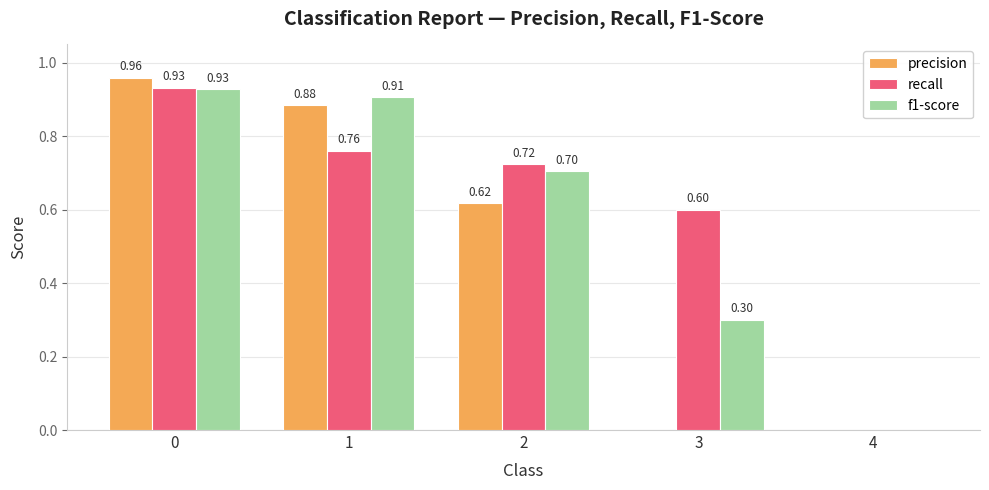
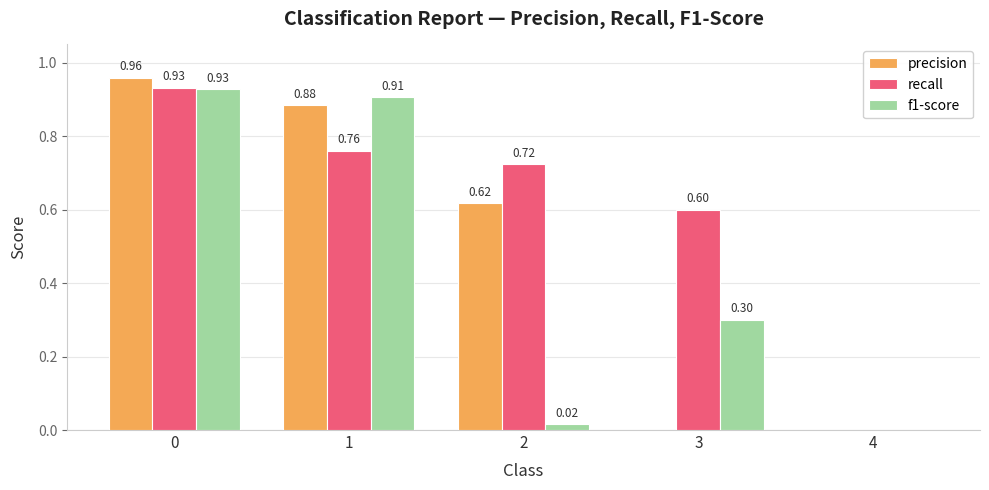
  {
    "precision": {
      "0": 0.96,
      "1": 0.88,
      "2": 0.62
    },
    "recall": {
      "0": 0.93,
      "1": 0.76,
      "2": 0.72,
      "3": 0.60
    },
    "f1-score": {
      "0": 0.93,
      "1": 0.91,
-     "2": 0.70,
+     "2": 0.02,
      "3": 0.30
    }
  }
